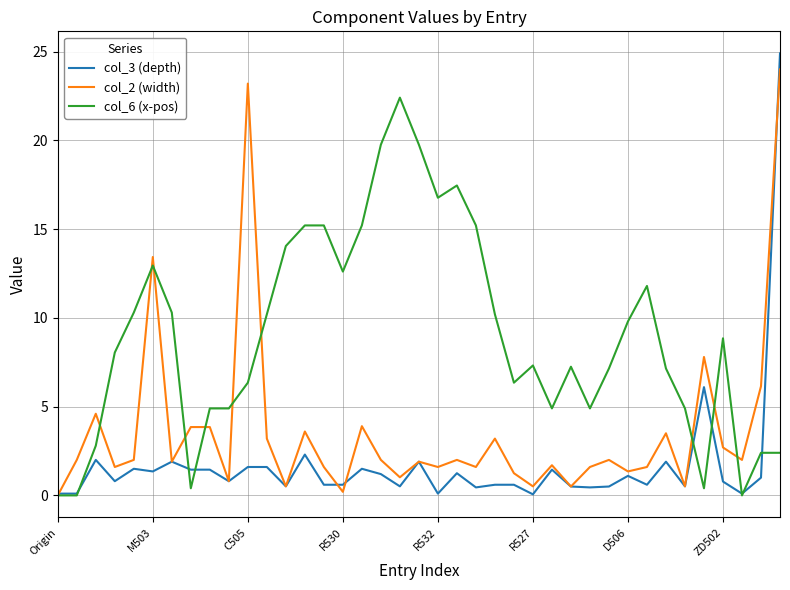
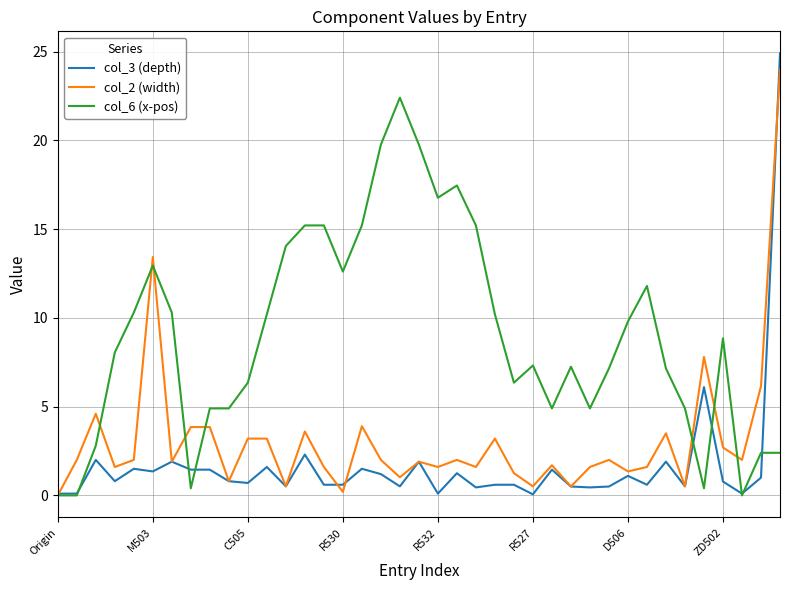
  {
    "col_3 (depth)": {
      "M503": 1.4,
-     "C505": 1.6,
+     "C505": 0.7,
      "R530": 0.6,
      "R532": 0.1,
      "R527": 0.1,
      "D506": 1.1,
      "ZD502": 0.8
    },
    "col_2 (width)": {
      "M503": 13.4,
-     "C505": 23.2,
+     "C505": 3.2,
      "R530": 0.2,
      "R532": 1.6,
      "R527": 0.5,
      "D506": 1.4,
      "ZD502": 2.7
    },
    "col_6 (x-pos)": {
      "M503": 13.0,
      "C505": 6.4,
      "R530": 12.6,
      "R532": 16.8,
      "R527": 7.3,
      "D506": 9.8,
      "ZD502": 8.9
    }
  }
